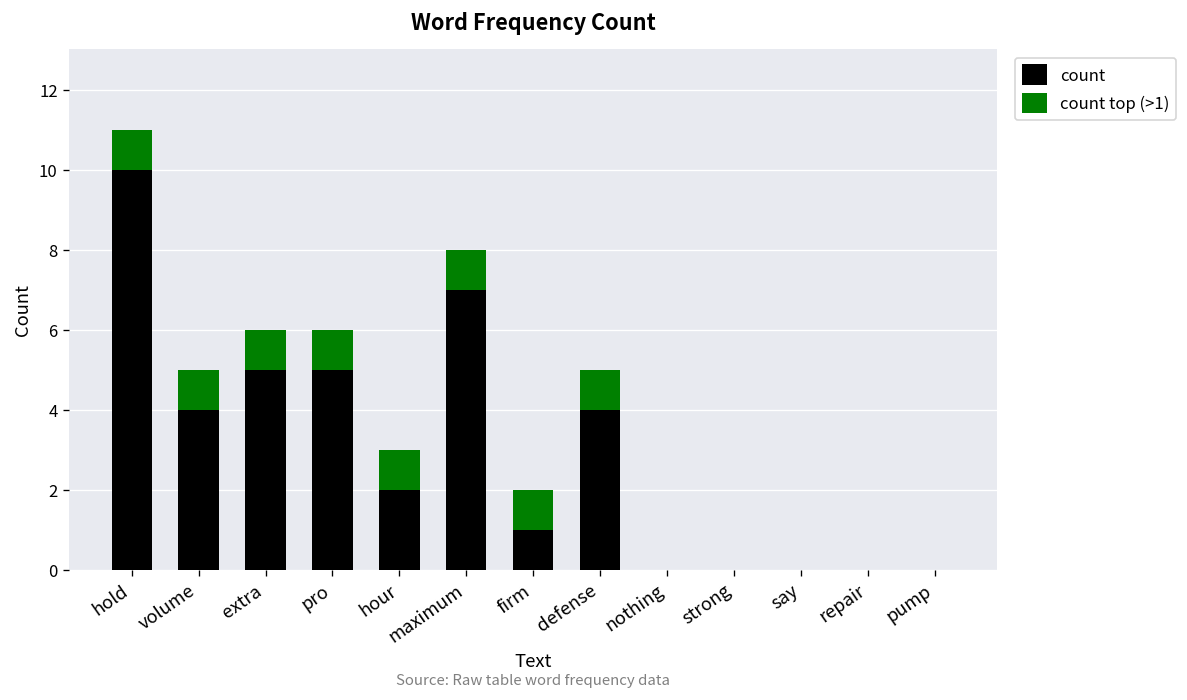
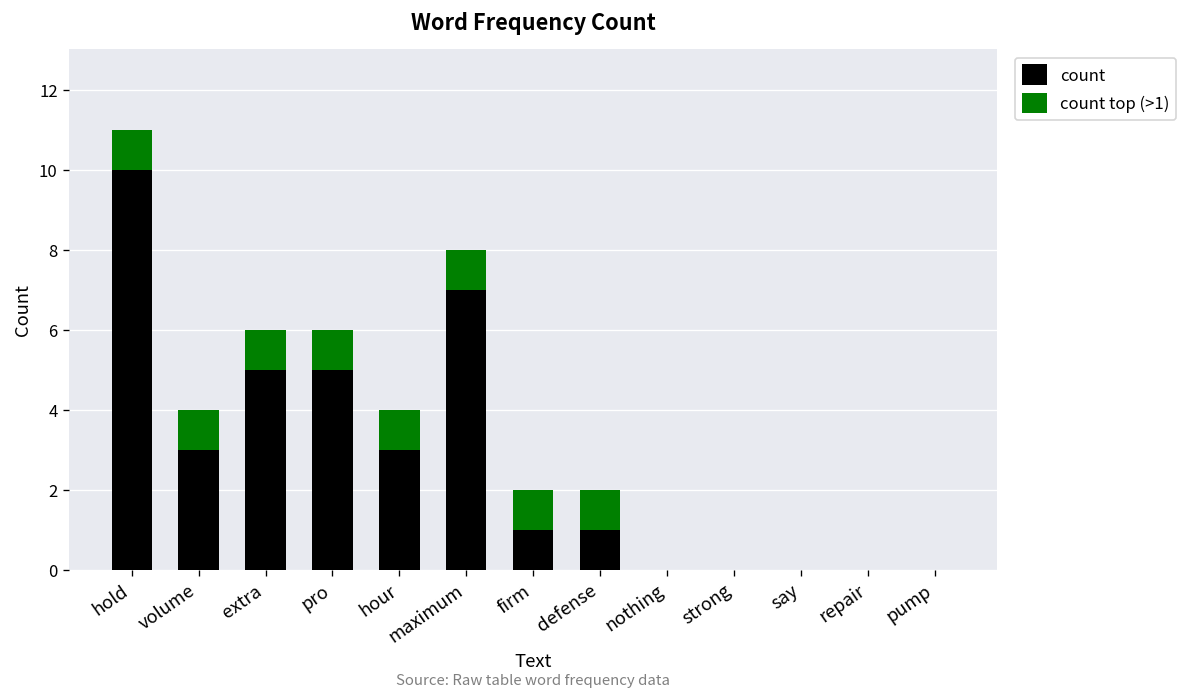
  {
    "count": {
      "hold": 10.0,
-     "volume": 4.0,
+     "volume": 3.0,
      "extra": 5.0,
      "pro": 5.0,
-     "hour": 2.0,
+     "hour": 3.0,
      "maximum": 7.0,
      "firm": 1.0,
-     "defense": 4.0,
+     "defense": 1.0,
      "nothing": 0.0,
      "strong": 0.0,
      "say": 0.0,
      "repair": 0.0,
      "pump": 0.0
    }
  }
